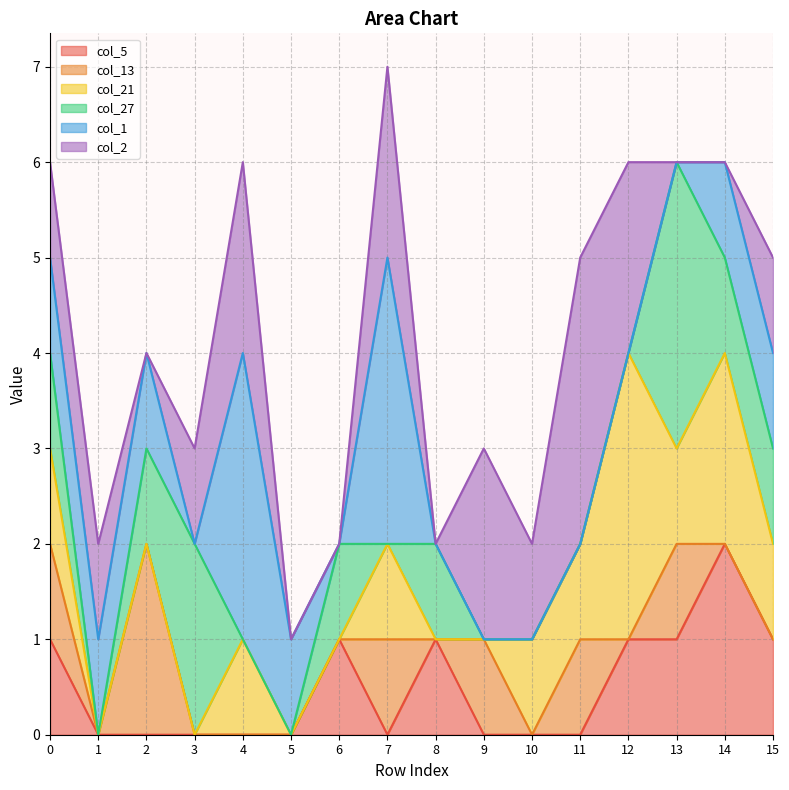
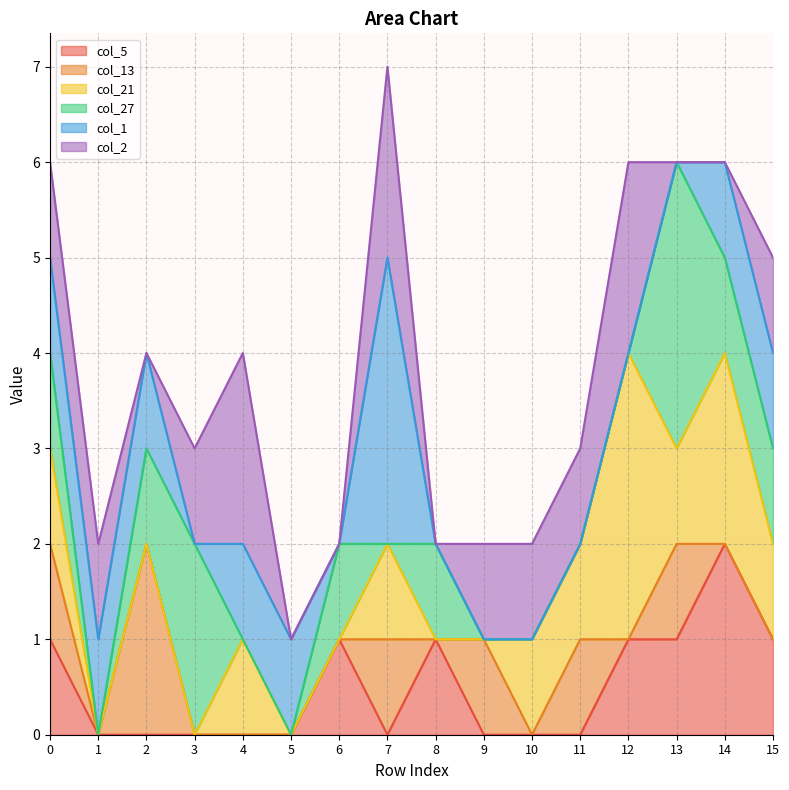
  {
    "col_21": {
      "0": 1,
      "13": 1,
      "14": 2,
      "15": 1
    },
    "col_27": {
      "0": 1,
      "2": 1,
      "14": 1,
      "15": 1
    },
    "col_1": {
      "0": 1,
      "1": 1,
-     "4": 3,
+     "4": 1,
      "7": 3,
      "15": 1
    },
    "col_2": {
      "0": 1,
      "1": 1,
      "3": 1,
      "4": 2,
      "7": 2,
-     "9": 2,
+     "9": 1,
      "10": 1,
-     "11": 3,
+     "11": 1,
      "12": 2,
      "15": 1
    }
  }
